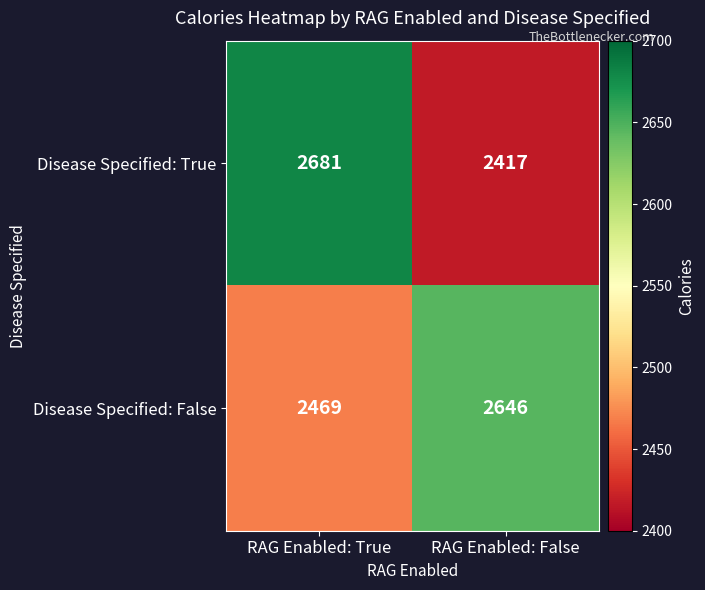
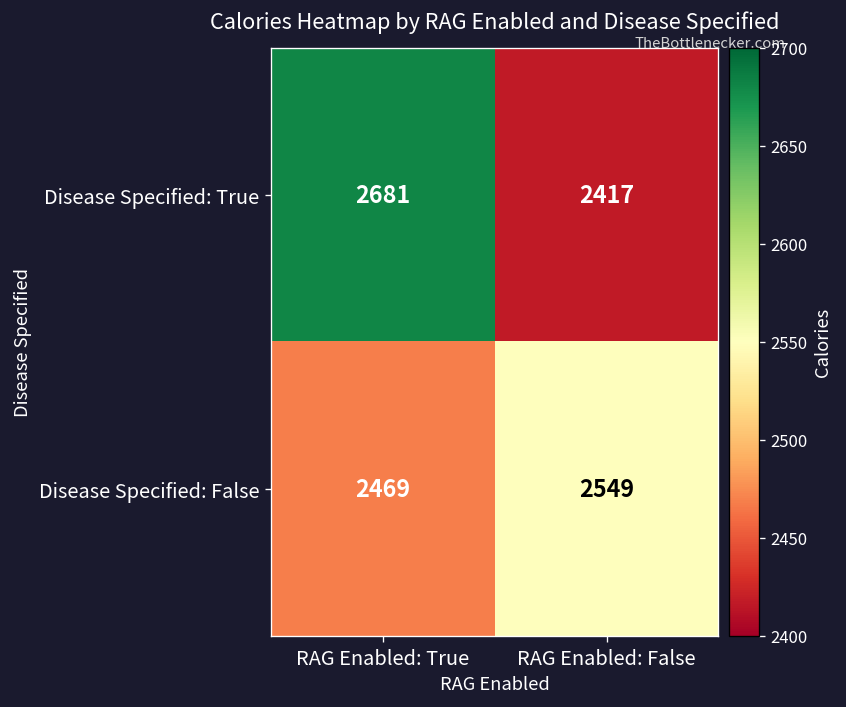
  {
    "Disease Specified: True": {
      "RAG Enabled: True": 2681,
      "RAG Enabled: False": 2417
    },
    "Disease Specified: False": {
      "RAG Enabled: True": 2469,
-     "RAG Enabled: False": 2646
+     "RAG Enabled: False": 2549
    }
  }
